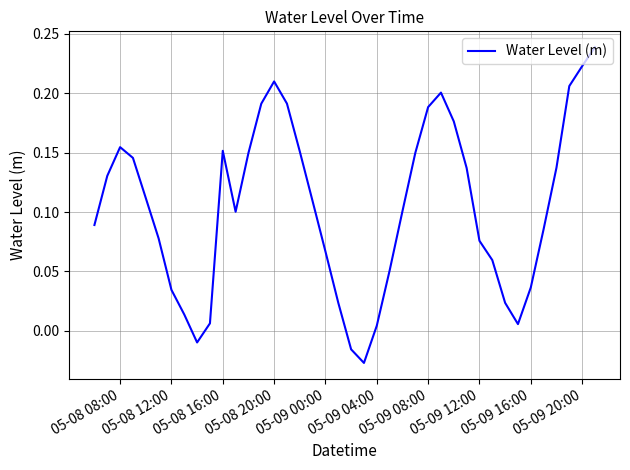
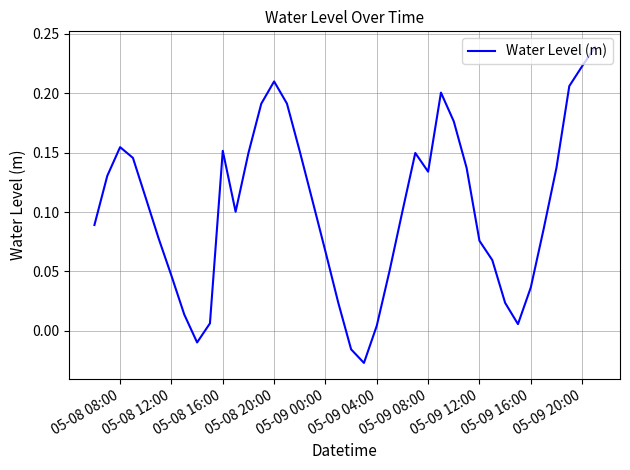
  {
    "05-08 08:00": 0.155,
-   "05-08 12:00": 0.034,
+   "05-08 12:00": 0.046,
    "05-08 16:00": 0.152,
    "05-08 20:00": 0.210,
    "05-09 00:00": 0.067,
    "05-09 04:00": 0.004,
-   "05-09 08:00": 0.188,
+   "05-09 08:00": 0.134,
    "05-09 12:00": 0.076,
    "05-09 16:00": 0.036,
    "05-09 20:00": 0.223
  }
